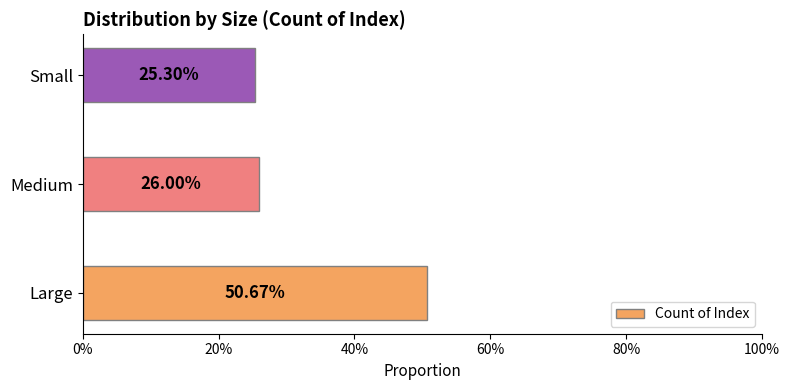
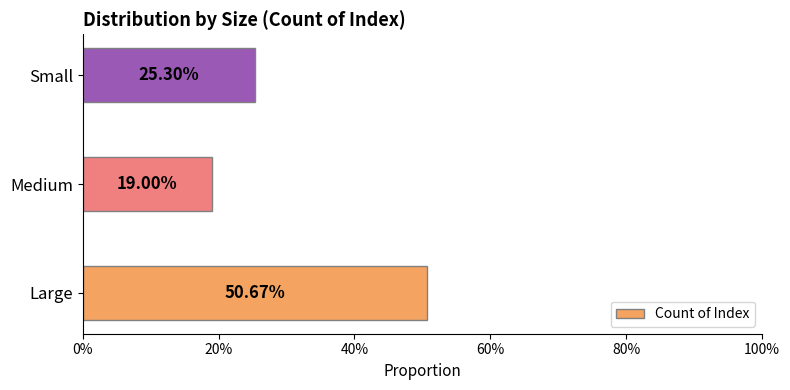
  {
    "Small": "25.30%",
-   "Medium": "26.00%",
+   "Medium": "19.00%",
    "Large": "50.67%"
  }
